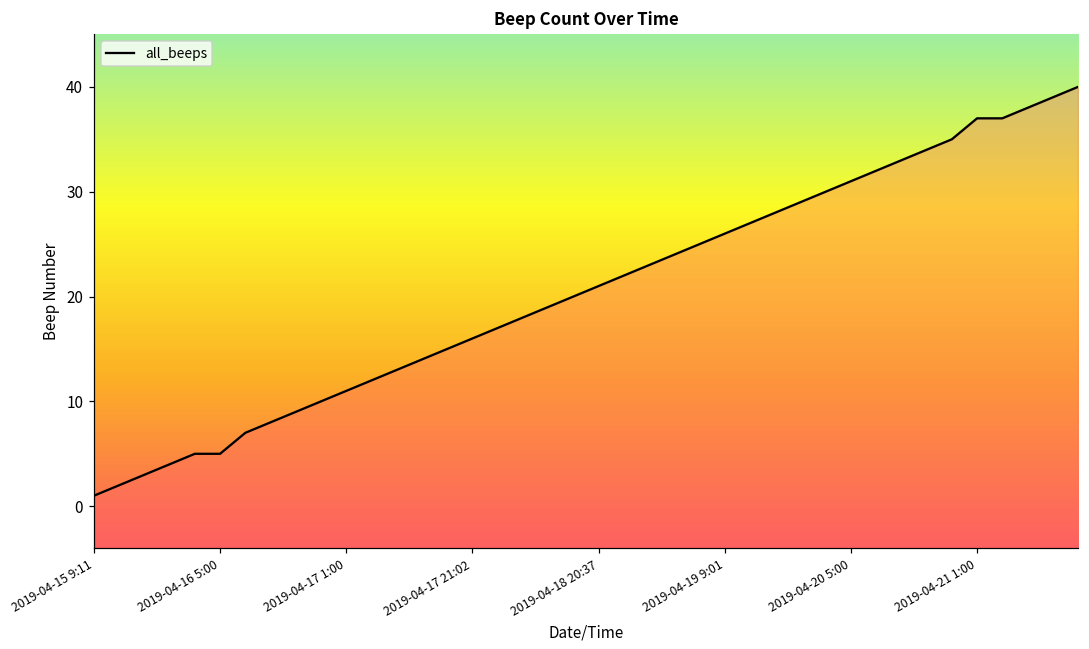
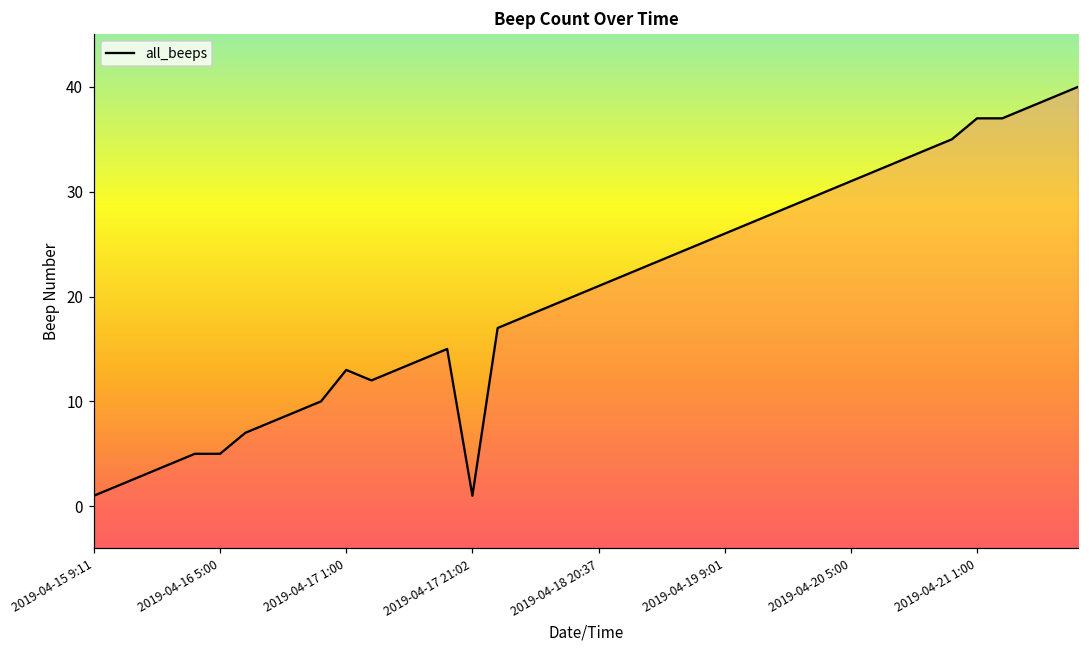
  {
    "2019-04-15 9:11": 1,
    "2019-04-16 5:00": 5,
-   "2019-04-17 1:00": 11,
-   "2019-04-17 21:02": 16,
+   "2019-04-17 1:00": 13,
+   "2019-04-17 21:02": 1,
    "2019-04-18 20:37": 21,
    "2019-04-19 9:01": 26,
    "2019-04-20 5:00": 31,
    "2019-04-21 1:00": 37
  }
